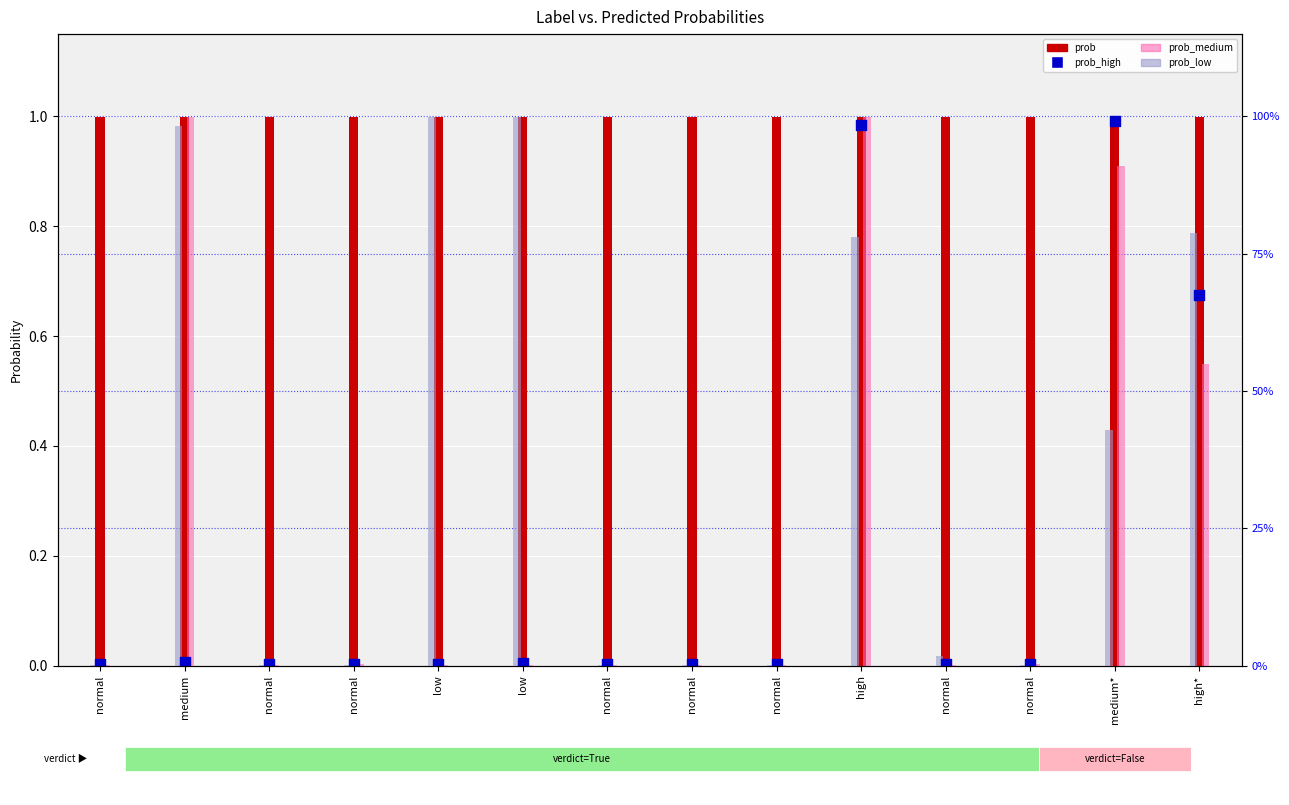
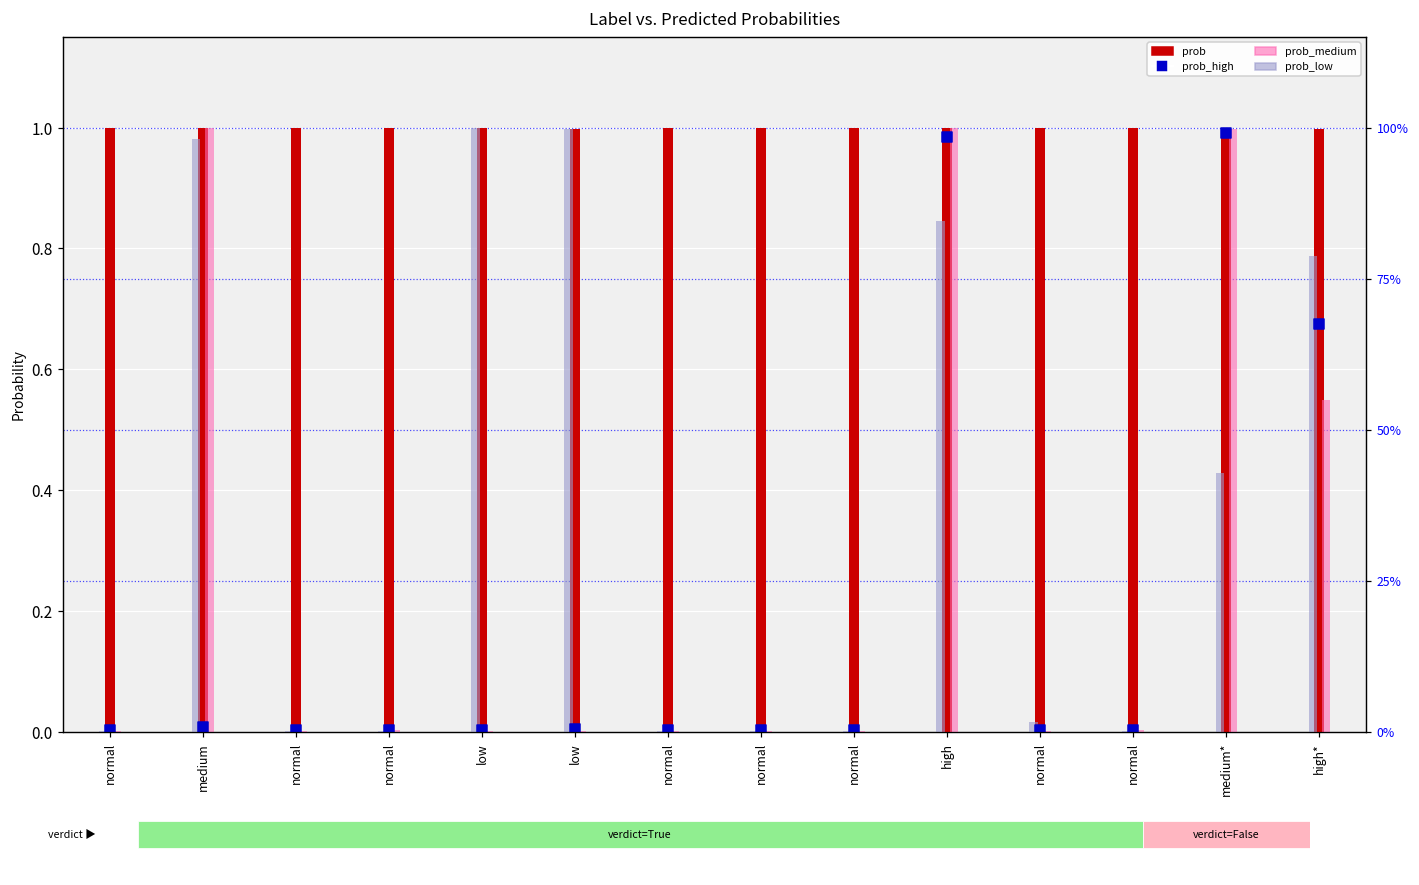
  {
    "prob": {
      "medium": 1.00,
      "high": 1.00,
      "medium*": 1.00,
      "high*": 1.00
    },
    "prob_medium": {
      "medium": 1.00,
      "high": 1.00,
-     "medium*": 0.91,
+     "medium*": 1.00,
      "high*": 0.55
    },
    "prob_low": {
      "medium": 0.98,
-     "high": 0.78,
+     "high": 0.85,
      "medium*": 0.43,
      "high*": 0.79
    }
  }
